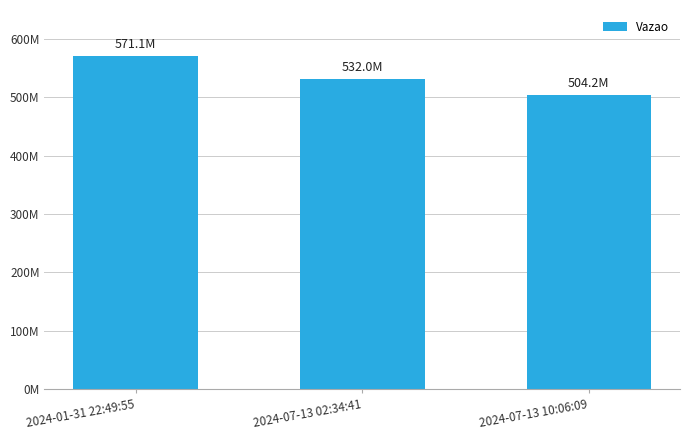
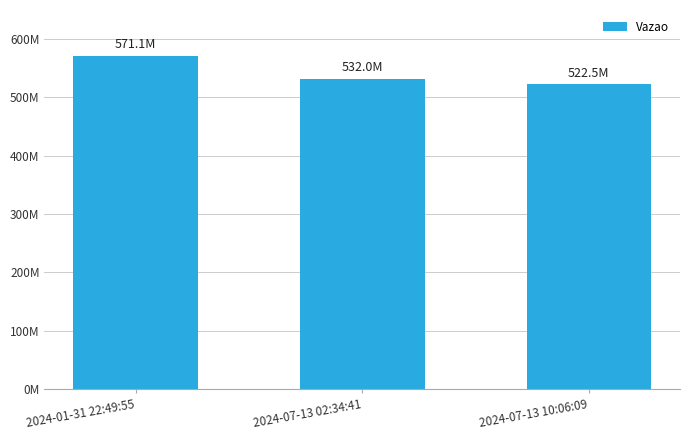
  {
    "2024-01-31 22:49:55": "571.1M",
    "2024-07-13 02:34:41": "532.0M",
-   "2024-07-13 10:06:09": "504.2M"
+   "2024-07-13 10:06:09": "522.5M"
  }
